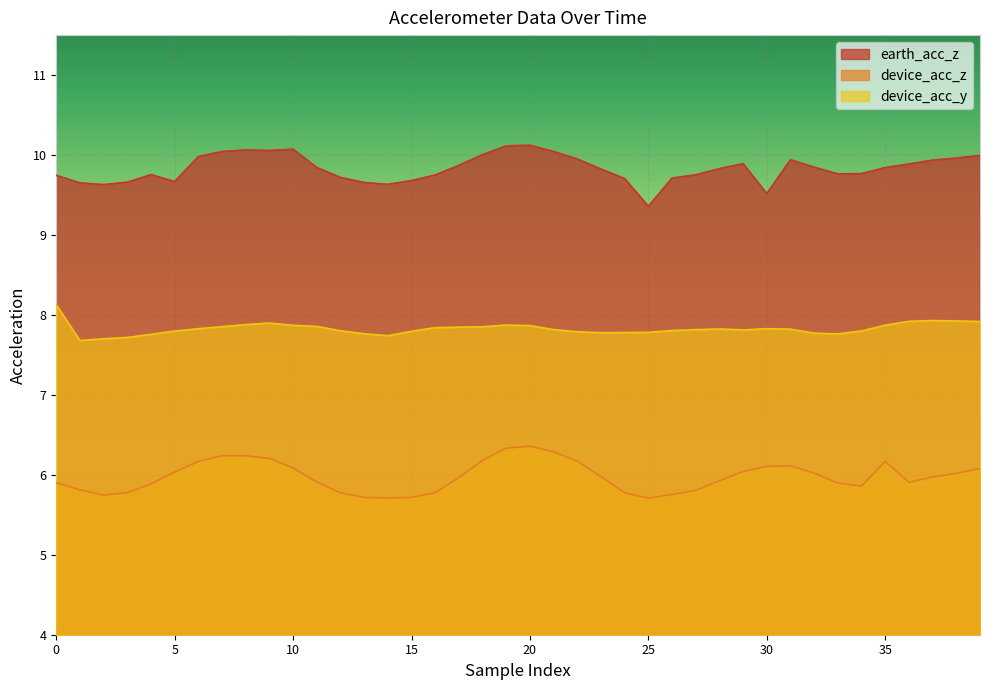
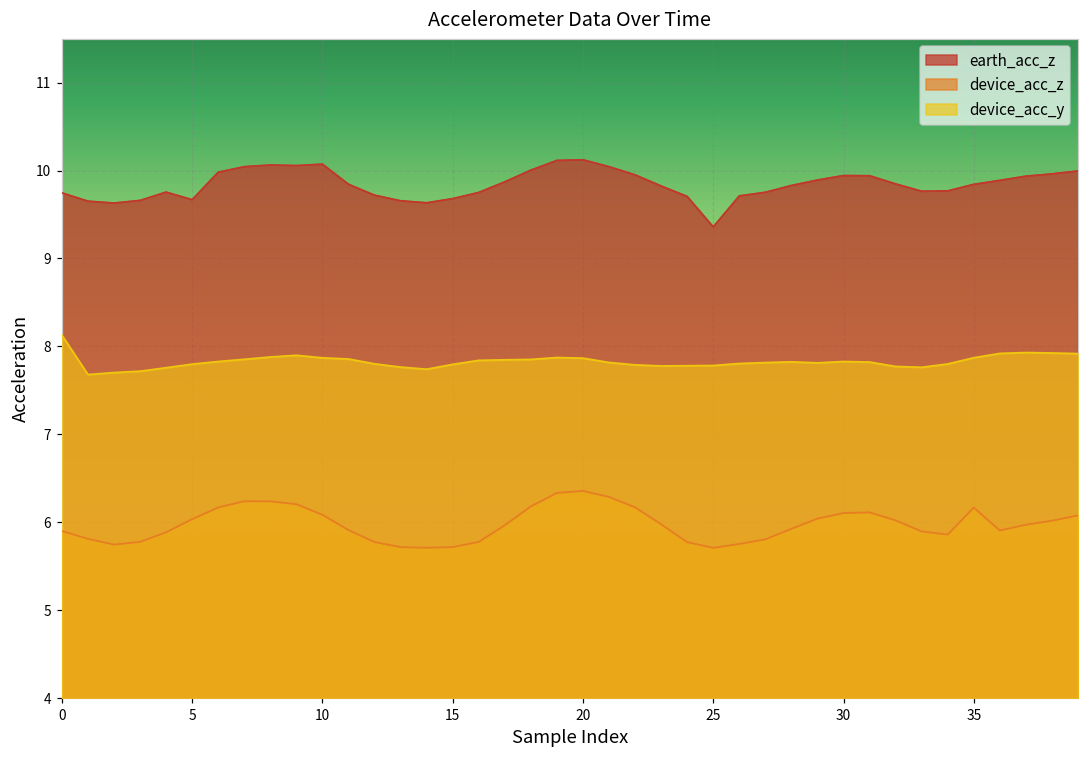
  {
    "earth_acc_z": {
      "0": 9.7,
      "5": 9.7,
      "10": 10.1,
      "15": 9.7,
      "20": 10.1,
      "25": 9.4,
-     "30": 9.5,
+     "30": 9.9,
      "35": 9.8
    },
    "device_acc_z": {
      "0": 5.9,
      "5": 6.0,
      "10": 6.1,
      "15": 5.7,
      "20": 6.4,
      "25": 5.7,
      "30": 6.1,
      "35": 6.2
    },
    "device_acc_y": {
      "0": 8.1,
      "5": 7.8,
      "10": 7.9,
      "15": 7.8,
      "20": 7.9,
      "25": 7.8,
      "30": 7.8,
      "35": 7.9
    }
  }
